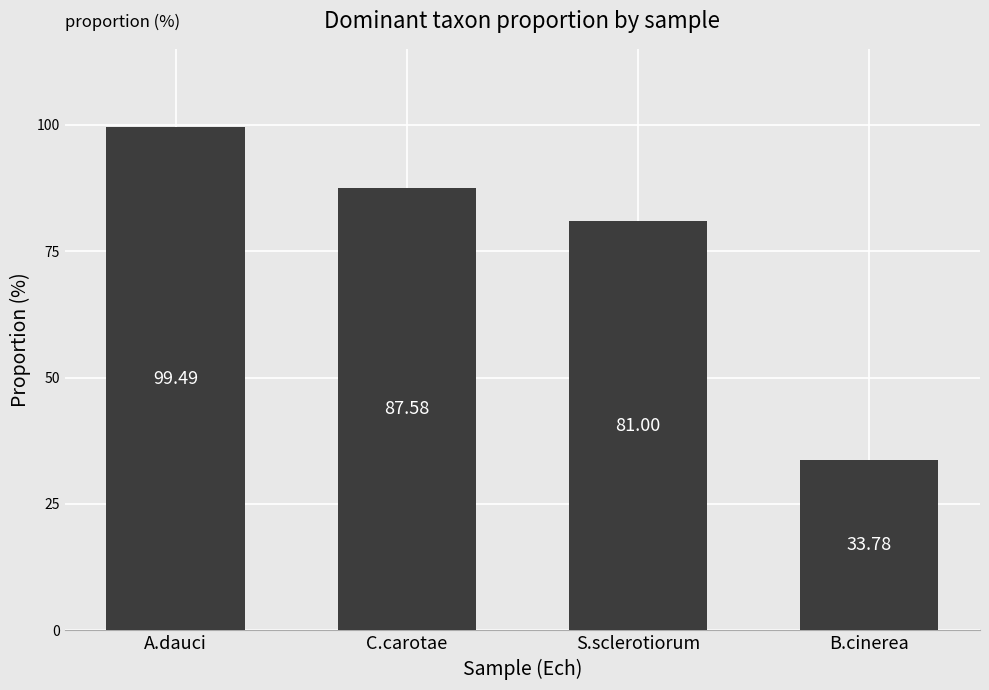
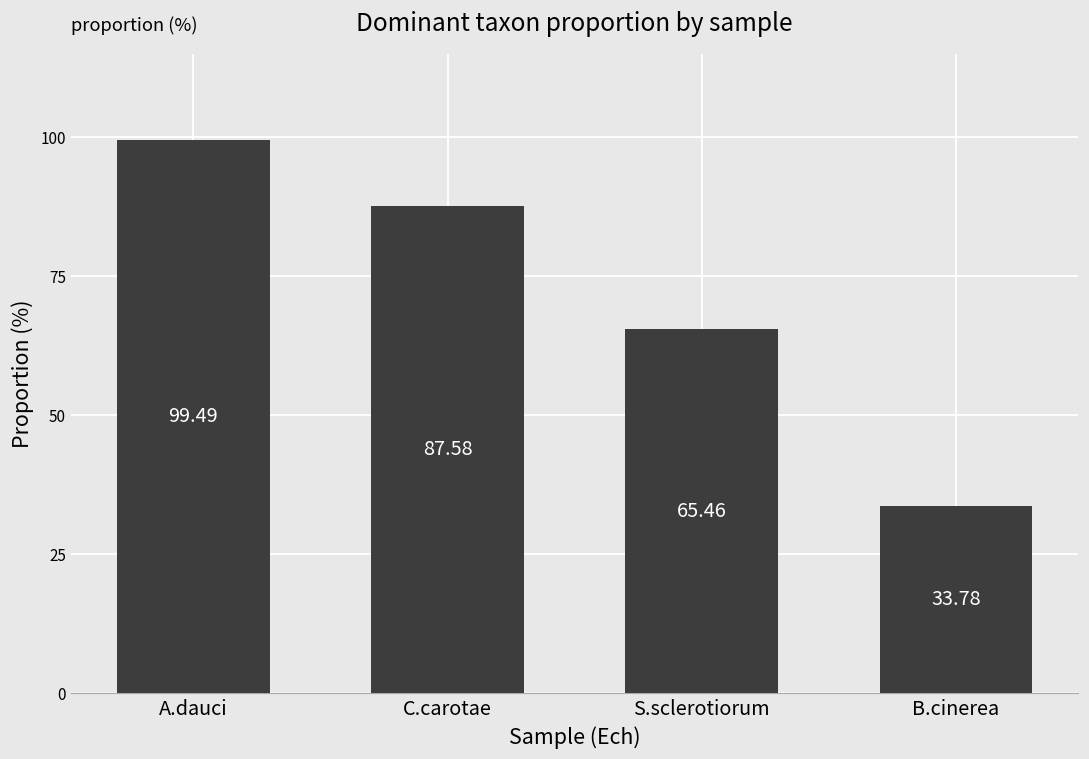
  {
    "A.dauci": 99.49,
    "C.carotae": 87.58,
-   "S.sclerotiorum": 81.00,
+   "S.sclerotiorum": 65.46,
    "B.cinerea": 33.78
  }
